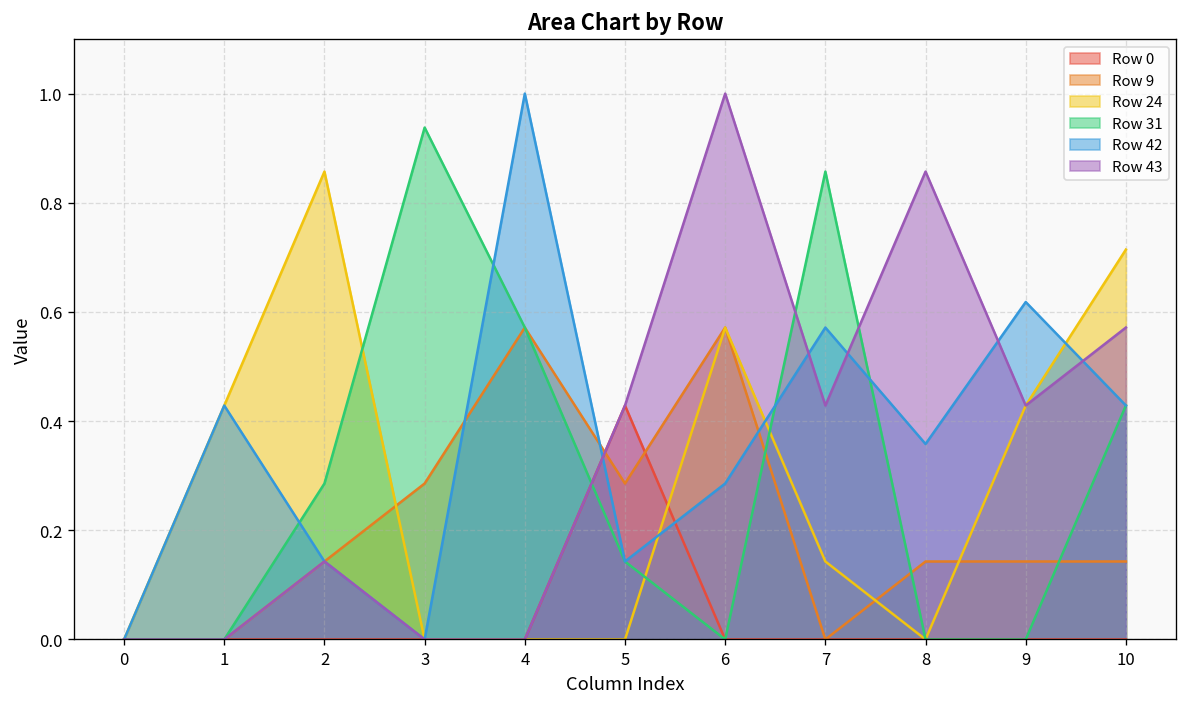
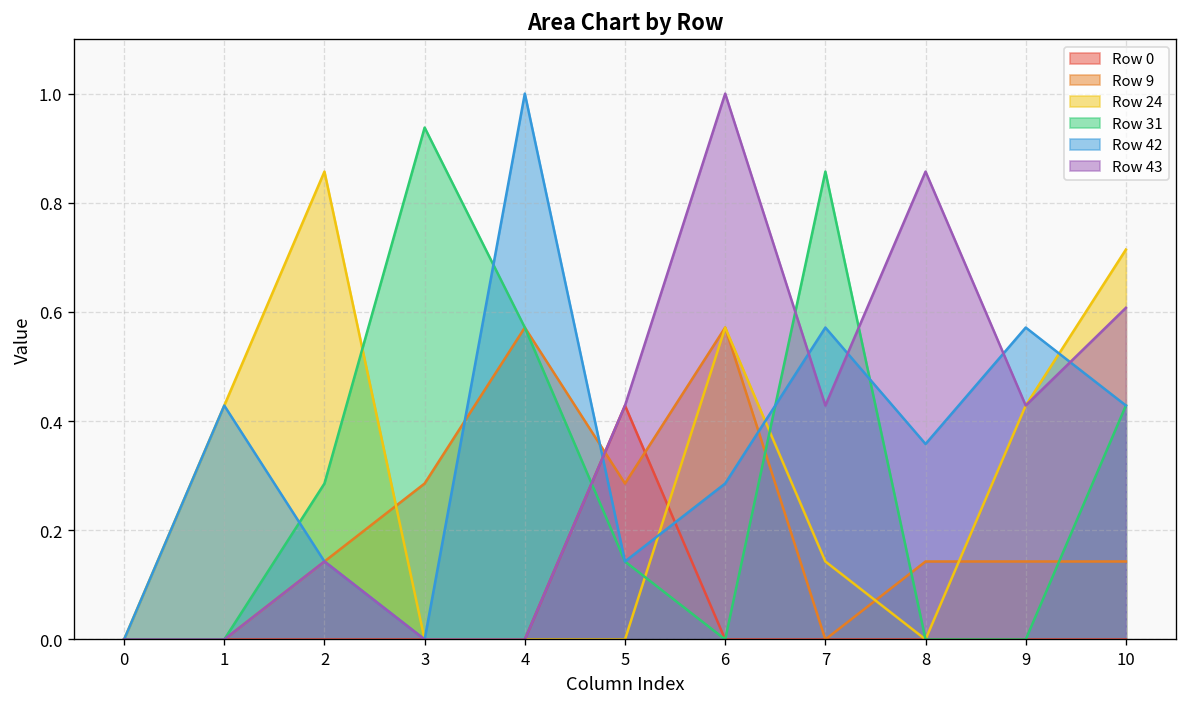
  {
    "Row 31": {
      "2": 0.29,
      "3": 0.94,
      "7": 0.86
    },
    "Row 42": {
      "4": 1.00,
      "6": 0.29,
      "7": 0.57,
      "8": 0.36,
-     "9": 0.62
+     "9": 0.57
    },
    "Row 43": {
      "6": 1.00,
      "7": 0.43,
      "8": 0.86,
-     "10": 0.57
+     "10": 0.61
    }
  }
